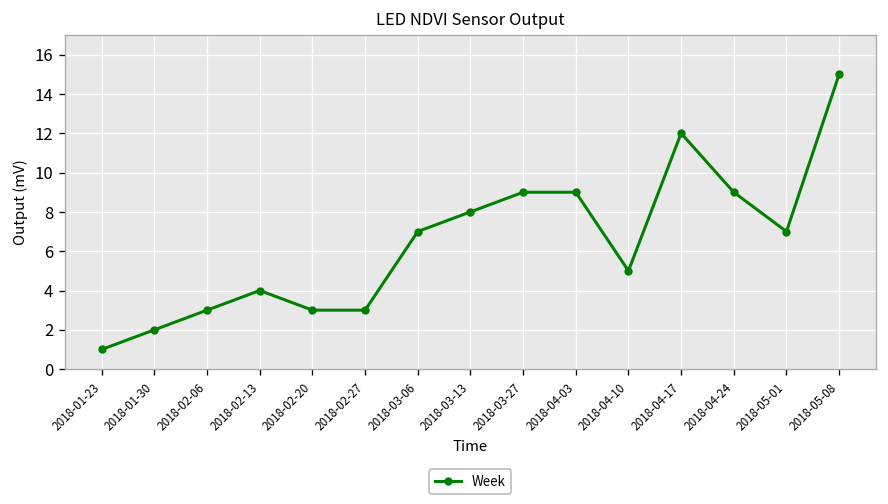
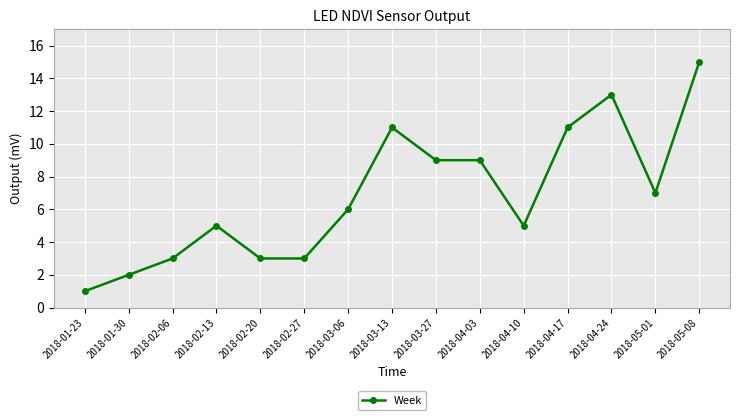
  {
    "2018-01-23": 1,
    "2018-01-30": 2,
    "2018-02-06": 3,
-   "2018-02-13": 4,
+   "2018-02-13": 5,
    "2018-02-20": 3,
    "2018-02-27": 3,
-   "2018-03-06": 7,
-   "2018-03-13": 8,
+   "2018-03-06": 6,
+   "2018-03-13": 11,
    "2018-03-27": 9,
    "2018-04-03": 9,
    "2018-04-10": 5,
-   "2018-04-17": 12,
-   "2018-04-24": 9,
+   "2018-04-17": 11,
+   "2018-04-24": 13,
    "2018-05-01": 7,
    "2018-05-08": 15
  }
